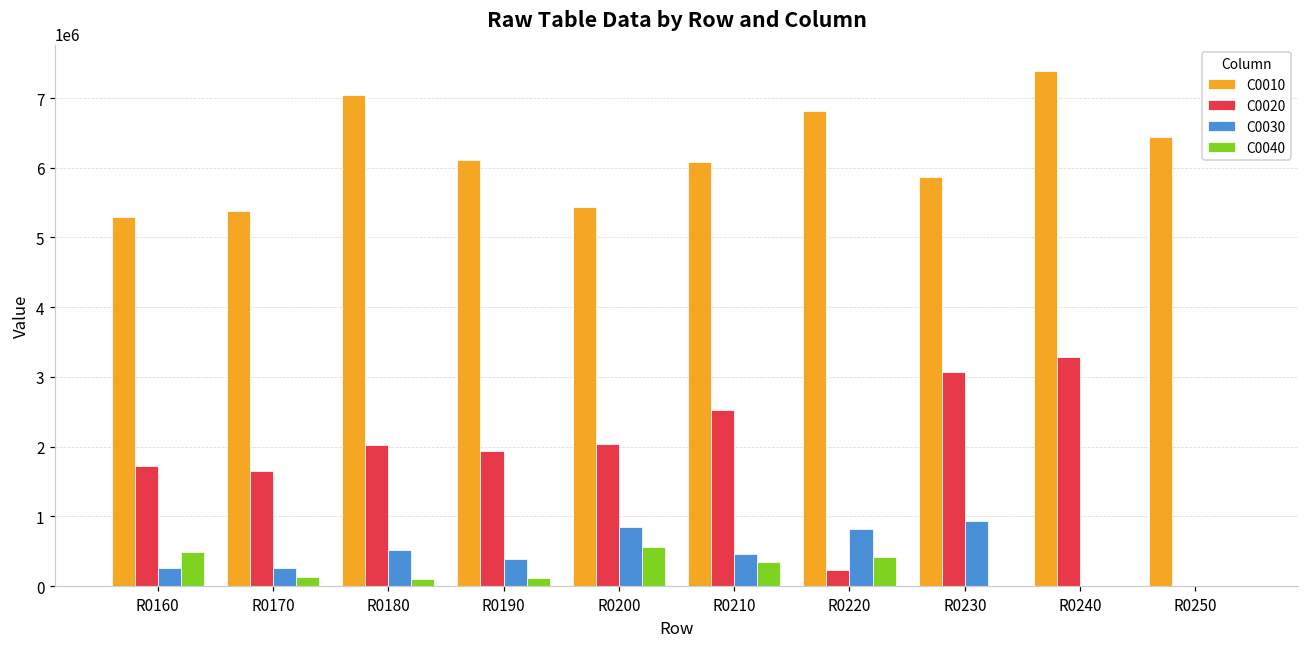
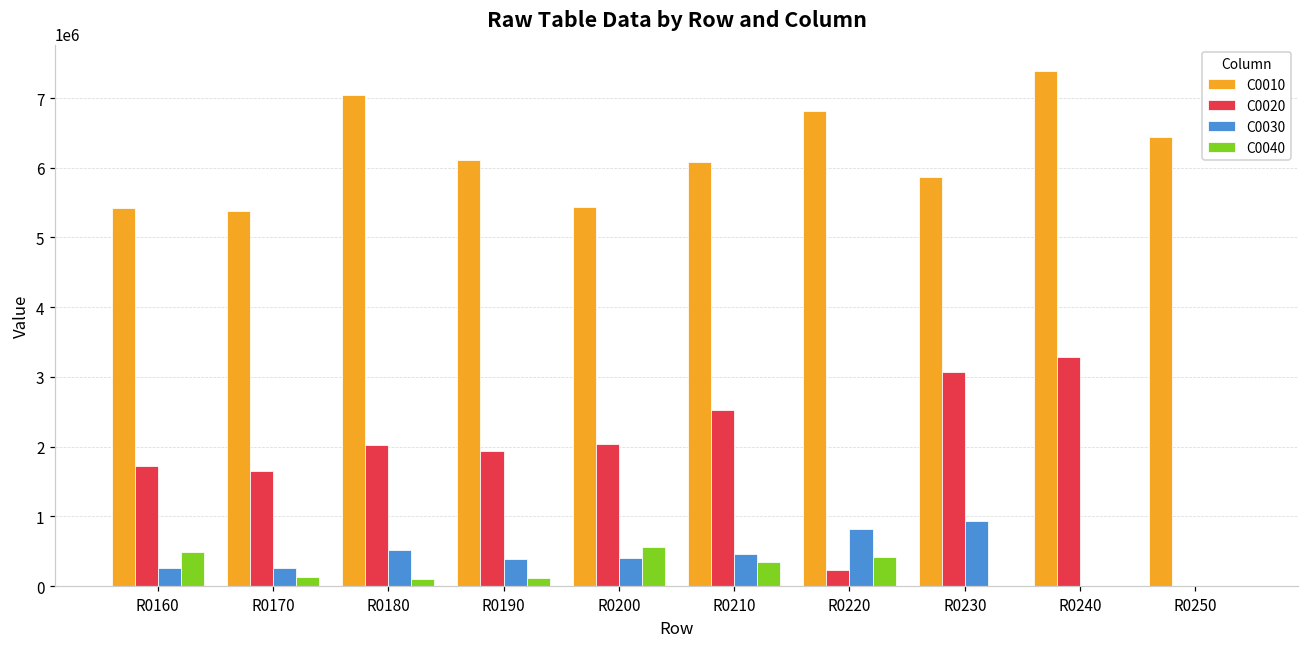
  {
    "C0010": {
-     "R0160": 5300000,
+     "R0160": 5400000,
      "R0170": 5400000,
      "R0180": 7000000,
      "R0190": 6100000,
      "R0200": 5400000,
      "R0210": 6100000,
      "R0220": 6800000,
      "R0230": 5900000,
      "R0240": 7400000,
      "R0250": 6400000
    },
    "C0020": {
      "R0160": 1700000,
      "R0170": 1600000,
      "R0180": 2000000,
      "R0190": 1900000,
      "R0200": 2000000,
      "R0210": 2500000,
      "R0220": 200000,
      "R0230": 3100000,
      "R0240": 3300000,
      "R0250": 0
    },
    "C0030": {
      "R0160": 300000,
      "R0170": 300000,
      "R0180": 500000,
      "R0190": 400000,
-     "R0200": 800000,
+     "R0200": 400000,
      "R0210": 500000,
      "R0220": 800000,
      "R0230": 900000,
      "R0240": 0,
      "R0250": 0
    },
    "C0040": {
      "R0160": 500000,
      "R0170": 100000,
      "R0180": 100000,
      "R0190": 100000,
      "R0200": 600000,
      "R0210": 300000,
      "R0220": 400000,
      "R0230": 0,
      "R0240": 0,
      "R0250": 0
    }
  }
